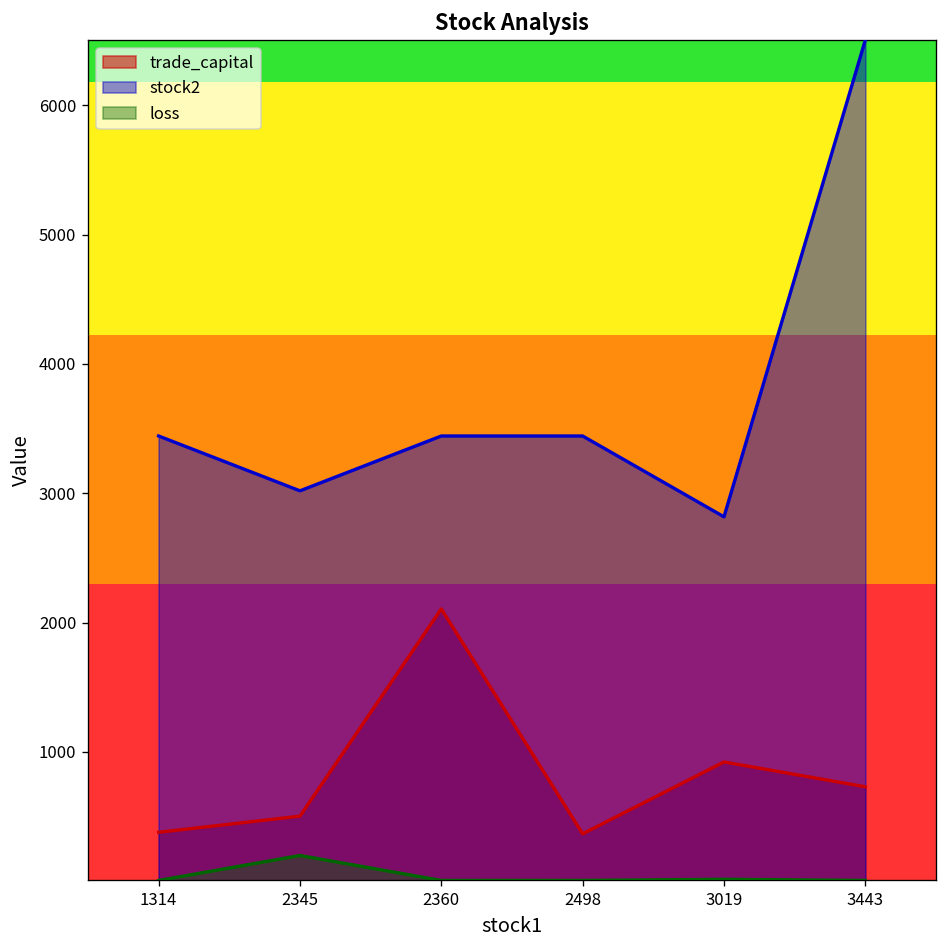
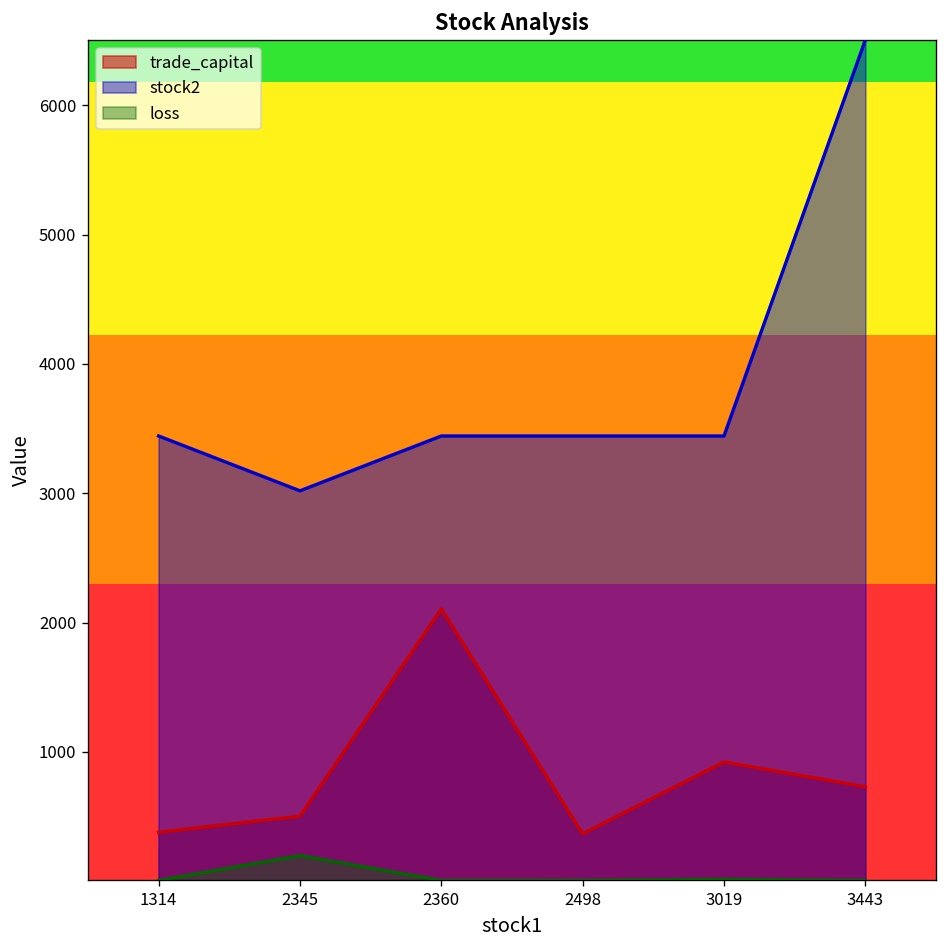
  {
    "trade_capital": {
      "1314": 380,
      "2345": 500,
      "2360": 2110,
      "2498": 370,
      "3019": 920,
      "3443": 730
    },
    "stock2": {
      "1314": 3440,
      "2345": 3020,
      "2360": 3440,
      "2498": 3440,
-     "3019": 2820,
+     "3019": 3440,
      "3443": 6510
    },
    "loss": {
      "1314": 10,
      "2345": 200,
      "2360": 10,
      "2498": 10,
      "3019": 20,
      "3443": 10
    }
  }
